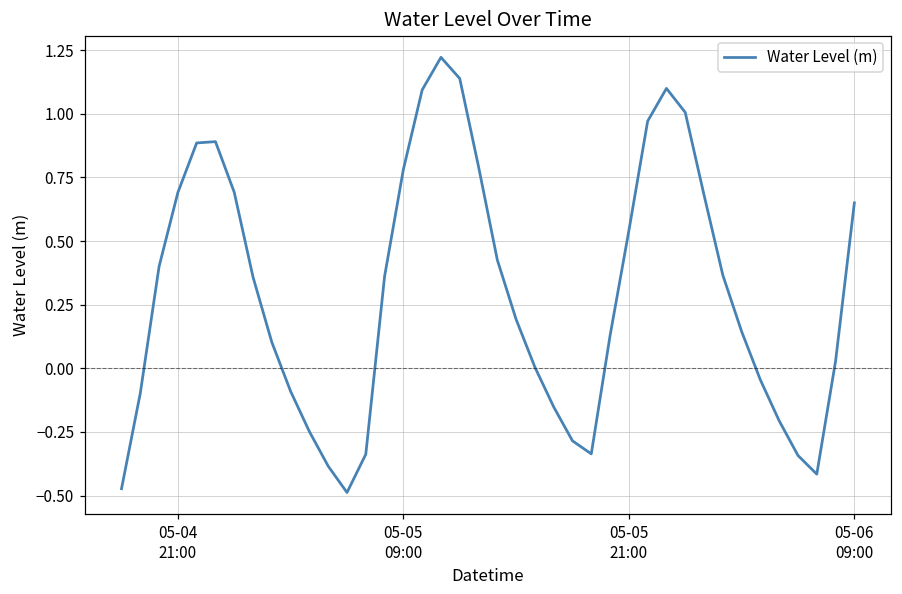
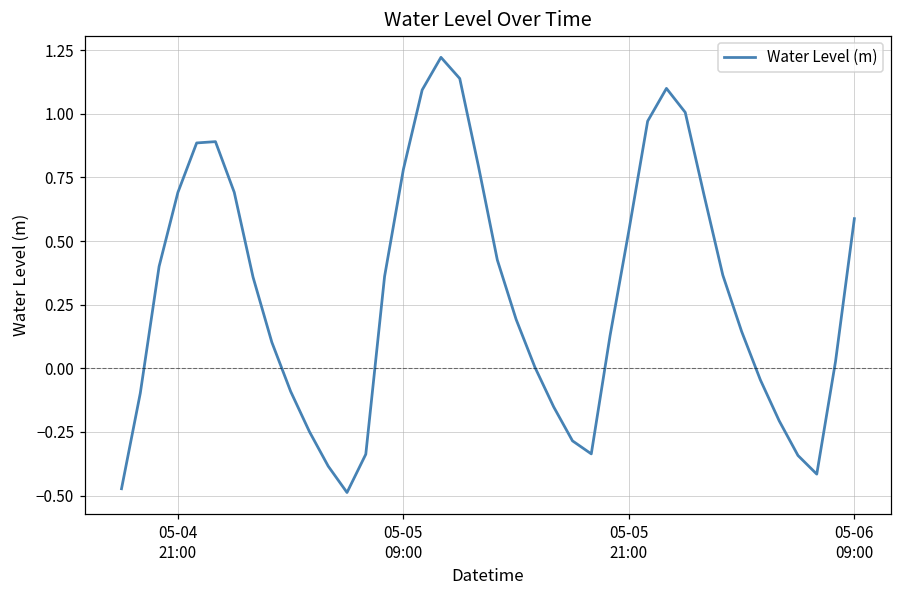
  {
    "05-04 21:00": 0.69,
    "05-05 09:00": 0.78,
    "05-05 21:00": 0.54,
-   "05-06 09:00": 0.65
+   "05-06 09:00": 0.59
  }
